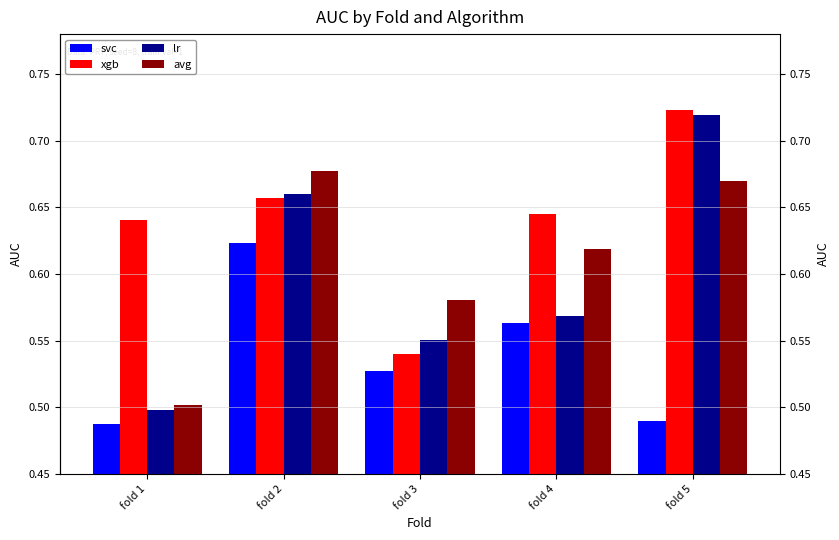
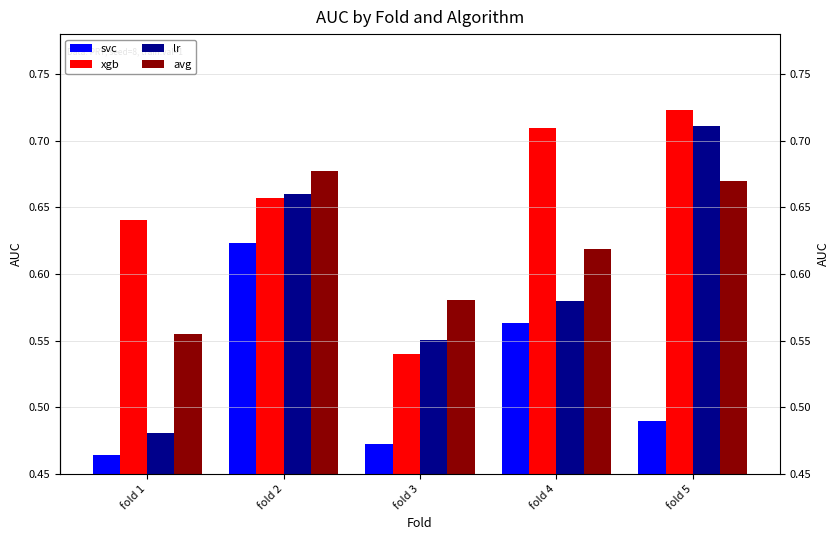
  {
    "svc": {
-     "fold 1": 0.488,
+     "fold 1": 0.464,
      "fold 2": 0.624,
-     "fold 3": 0.527,
+     "fold 3": 0.472,
      "fold 4": 0.563,
      "fold 5": 0.490
    },
    "xgb": {
      "fold 1": 0.641,
      "fold 2": 0.657,
      "fold 3": 0.540,
-     "fold 4": 0.645,
+     "fold 4": 0.710,
      "fold 5": 0.723
    },
    "lr": {
-     "fold 1": 0.498,
+     "fold 1": 0.481,
      "fold 2": 0.660,
      "fold 3": 0.551,
-     "fold 4": 0.569,
-     "fold 5": 0.719
+     "fold 4": 0.580,
+     "fold 5": 0.711
    },
    "avg": {
-     "fold 1": 0.502,
+     "fold 1": 0.555,
      "fold 2": 0.677,
      "fold 3": 0.581,
      "fold 4": 0.619,
      "fold 5": 0.670
    }
  }
